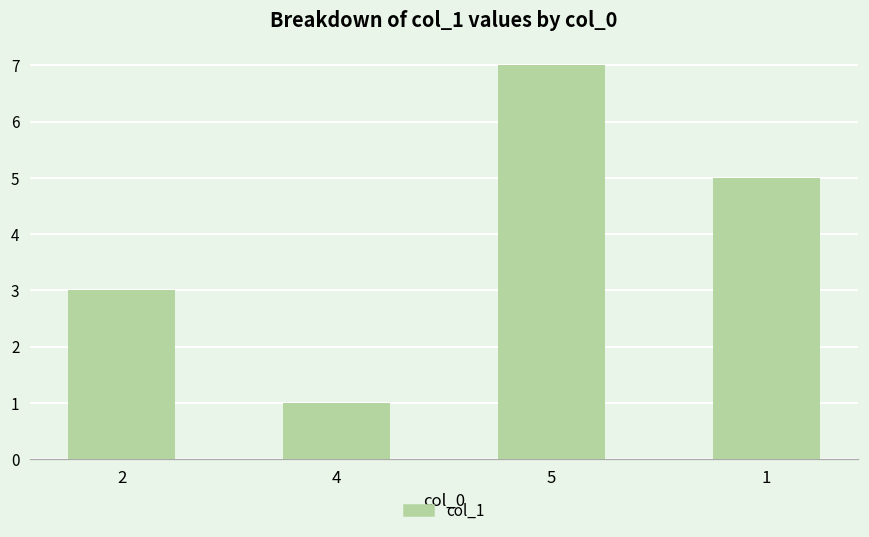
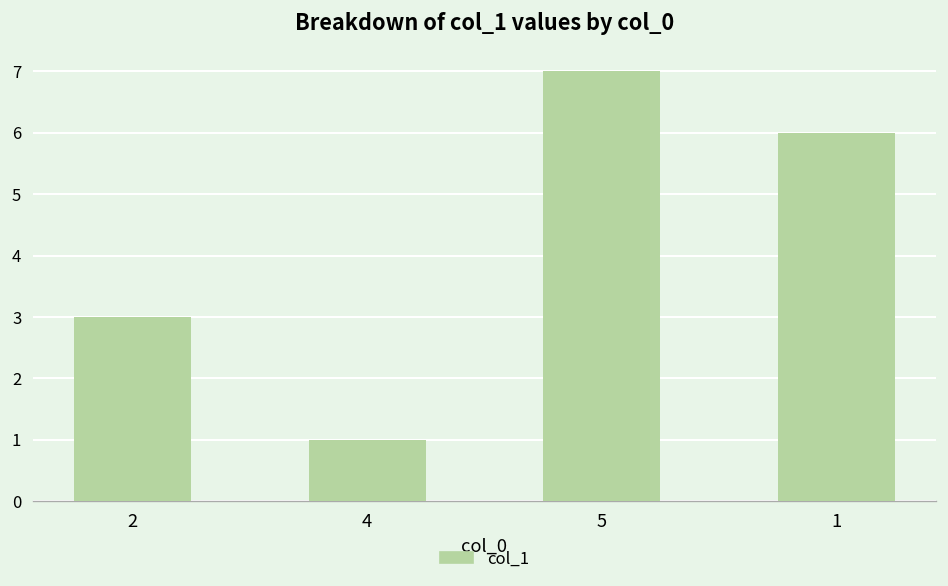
  {
    "2": 3,
    "4": 1,
    "5": 7,
-   "1": 5
+   "1": 6
  }
